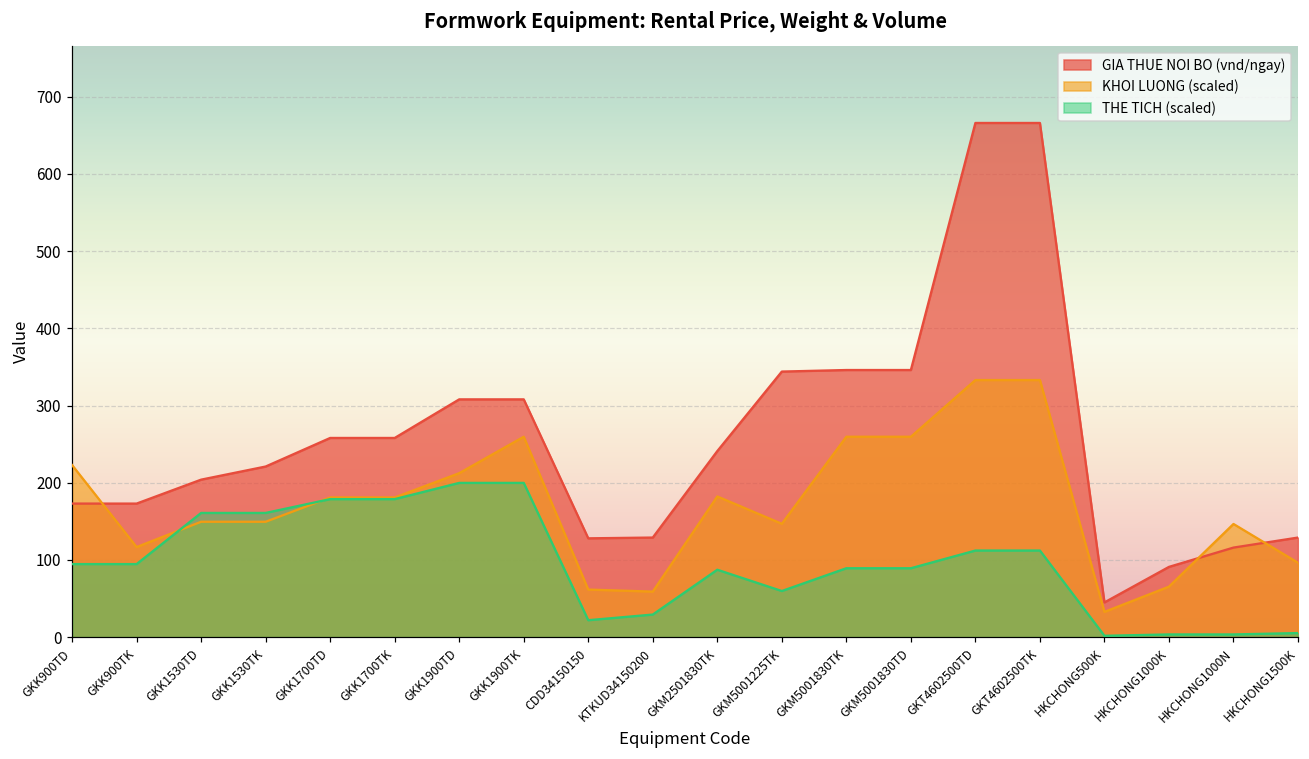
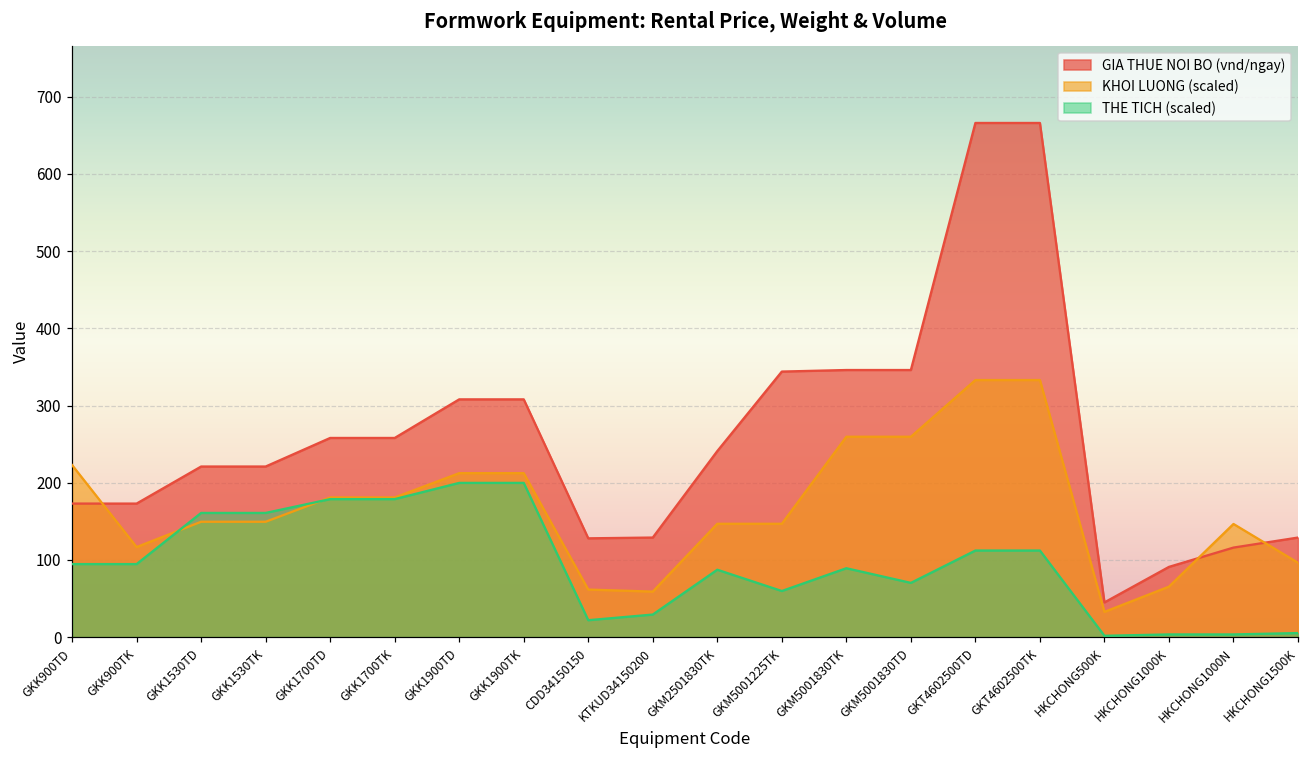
  {
    "GIA THUE NOI BO (vnd/ngay)": {
      "GKK900TD": 170,
      "GKK900TK": 170,
-     "GKK1530TD": 200,
+     "GKK1530TD": 220,
      "GKK1530TK": 220,
      "GKK1700TD": 260,
      "GKK1700TK": 260,
      "GKK1900TD": 310,
      "GKK1900TK": 310,
      "CDD34150150": 130,
      "KTKUD34150200": 130,
      "GKM2501830TK": 240,
      "GKM5001225TK": 340,
      "GKM5001830TK": 350,
      "GKM5001830TD": 350,
      "GKT4602500TD": 670,
      "GKT4602500TK": 670,
      "HKCHONG500K": 50,
      "HKCHONG1000K": 90,
      "HKCHONG1000N": 120,
      "HKCHONG1500K": 130
    },
    "KHOI LUONG (scaled)": {
      "GKK900TD": 220,
      "GKK900TK": 120,
      "GKK1530TD": 150,
      "GKK1530TK": 150,
      "GKK1900TD": 210,
-     "GKK1900TK": 260,
+     "GKK1900TK": 210,
      "CDD34150150": 60,
      "KTKUD34150200": 60,
-     "GKM2501830TK": 180,
+     "GKM2501830TK": 150,
      "GKM5001225TK": 150,
      "GKM5001830TK": 260,
      "GKM5001830TD": 260,
      "GKT4602500TD": 330,
      "GKT4602500TK": 330,
      "HKCHONG500K": 30,
      "HKCHONG1000K": 70,
      "HKCHONG1000N": 150,
      "HKCHONG1500K": 100
    },
    "THE TICH (scaled)": {
      "GKK900TD": 90,
      "GKK900TK": 90,
      "GKK1530TD": 160,
      "GKK1530TK": 160,
      "GKK1900TD": 200,
      "GKK1900TK": 200,
      "CDD34150150": 20,
      "KTKUD34150200": 30,
      "GKM2501830TK": 90,
      "GKM5001225TK": 60,
      "GKM5001830TK": 90,
-     "GKM5001830TD": 90,
+     "GKM5001830TD": 70,
      "GKT4602500TD": 110,
      "GKT4602500TK": 110,
      "HKCHONG500K": 0,
      "HKCHONG1000K": 0,
      "HKCHONG1000N": 0,
      "HKCHONG1500K": 10
    }
  }
